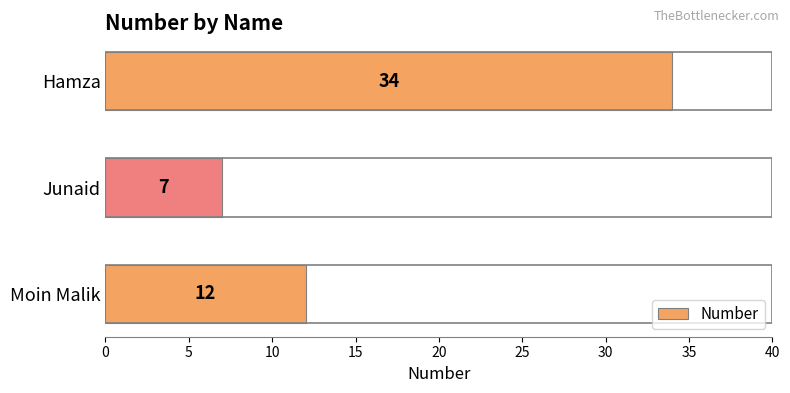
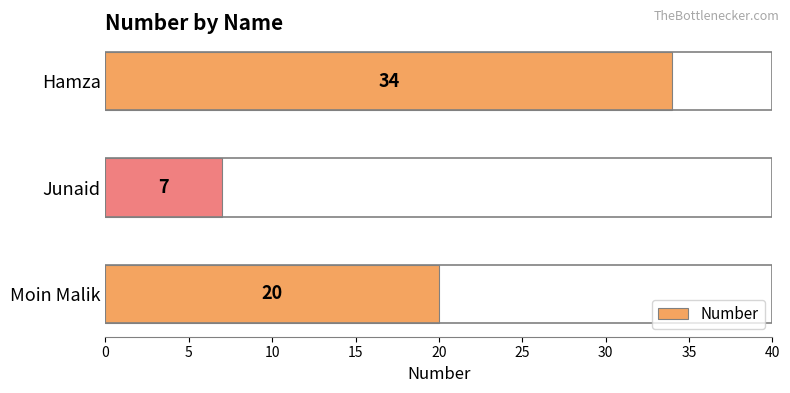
  {
    "Hamza": 34,
    "Junaid": 7,
-   "Moin Malik": 12
+   "Moin Malik": 20
  }
